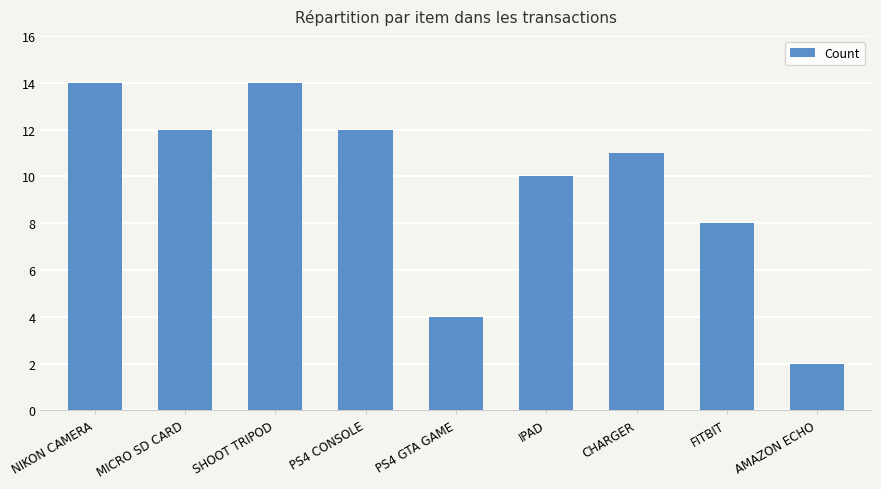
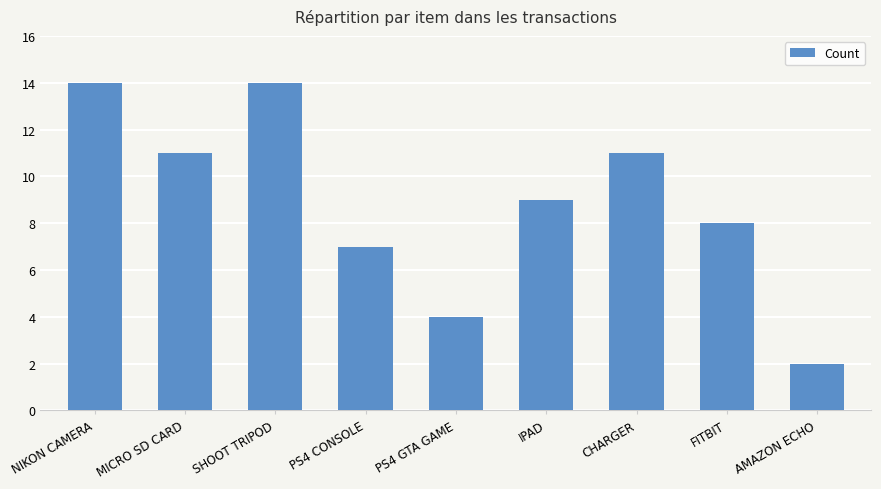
  {
    "NIKON CAMERA": 14,
-   "MICRO SD CARD": 12,
+   "MICRO SD CARD": 11,
    "SHOOT TRIPOD": 14,
-   "PS4 CONSOLE": 12,
+   "PS4 CONSOLE": 7,
    "PS4 GTA GAME": 4,
-   "IPAD": 10,
+   "IPAD": 9,
    "CHARGER": 11,
    "FITBIT": 8,
    "AMAZON ECHO": 2
  }
